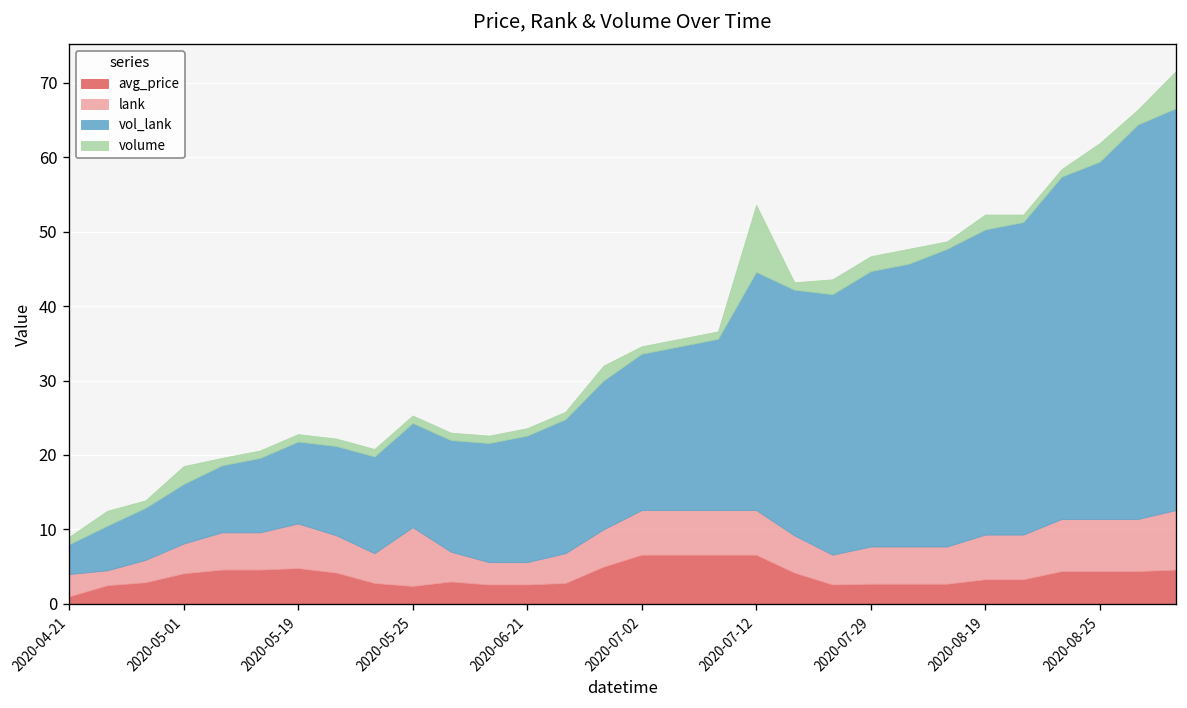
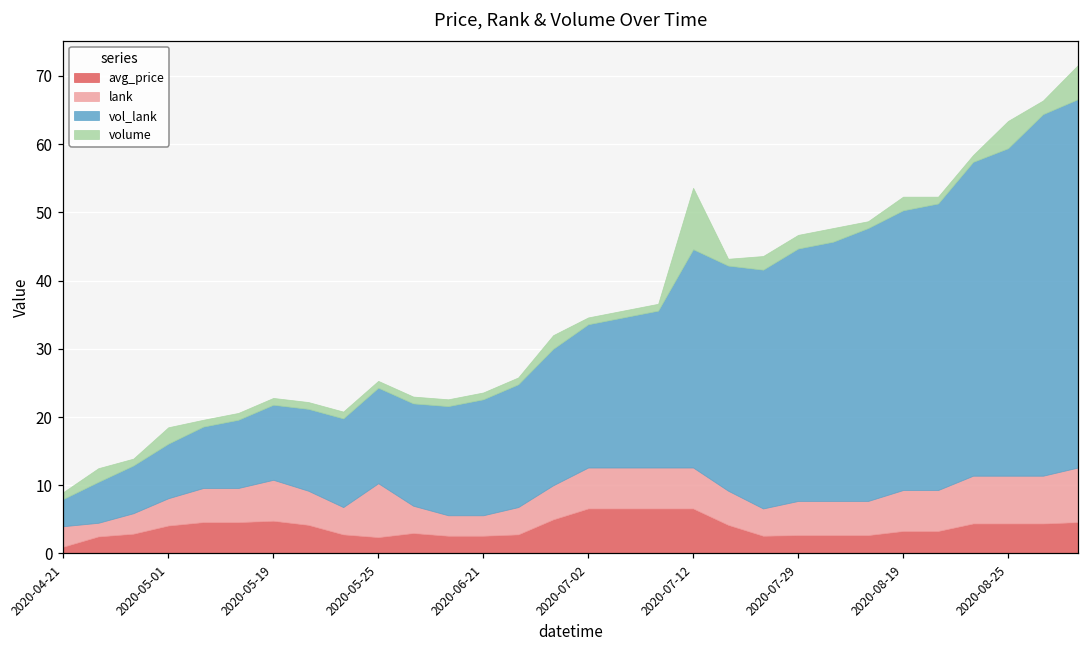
  {
    "avg_price": {
      "2020-04-21": 1,
      "2020-05-01": 4,
      "2020-05-19": 5,
      "2020-05-25": 2,
      "2020-06-21": 3,
      "2020-07-02": 7,
      "2020-07-12": 7,
      "2020-07-29": 3,
      "2020-08-19": 3,
      "2020-08-25": 4
    },
    "lank": {
      "2020-04-21": 3,
      "2020-05-01": 4,
      "2020-05-19": 6,
      "2020-05-25": 8,
      "2020-06-21": 3,
      "2020-07-02": 6,
      "2020-07-12": 6,
      "2020-07-29": 5,
      "2020-08-19": 6,
      "2020-08-25": 7
    },
    "vol_lank": {
      "2020-04-21": 4,
      "2020-05-01": 8,
      "2020-05-19": 11,
      "2020-05-25": 14,
      "2020-06-21": 17,
      "2020-07-02": 21,
      "2020-07-12": 32,
      "2020-07-29": 37,
      "2020-08-19": 41,
      "2020-08-25": 48
    },
    "volume": {
      "2020-04-21": 1,
      "2020-05-01": 2,
      "2020-05-19": 1,
      "2020-05-25": 1,
      "2020-06-21": 1,
      "2020-07-02": 1,
      "2020-07-12": 9,
      "2020-07-29": 2,
      "2020-08-19": 2,
-     "2020-08-25": 3
+     "2020-08-25": 4
    }
  }
